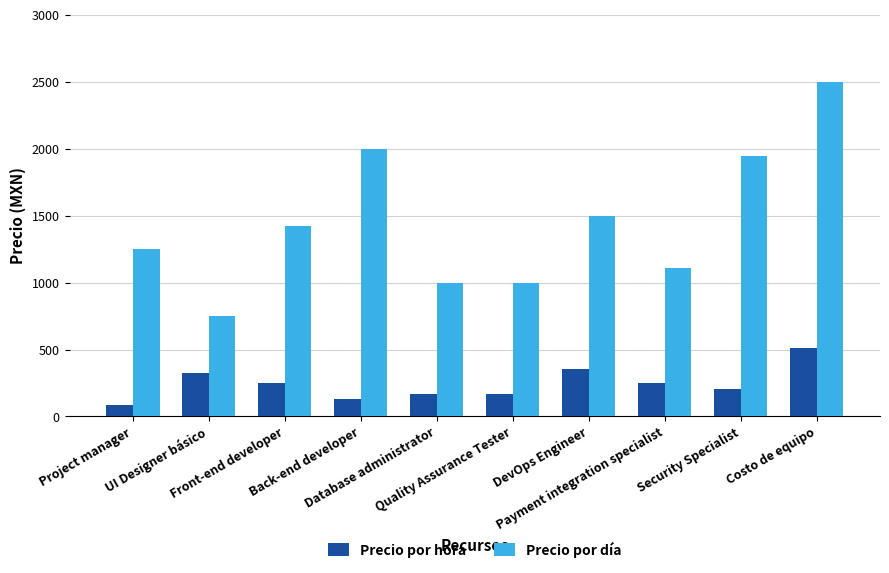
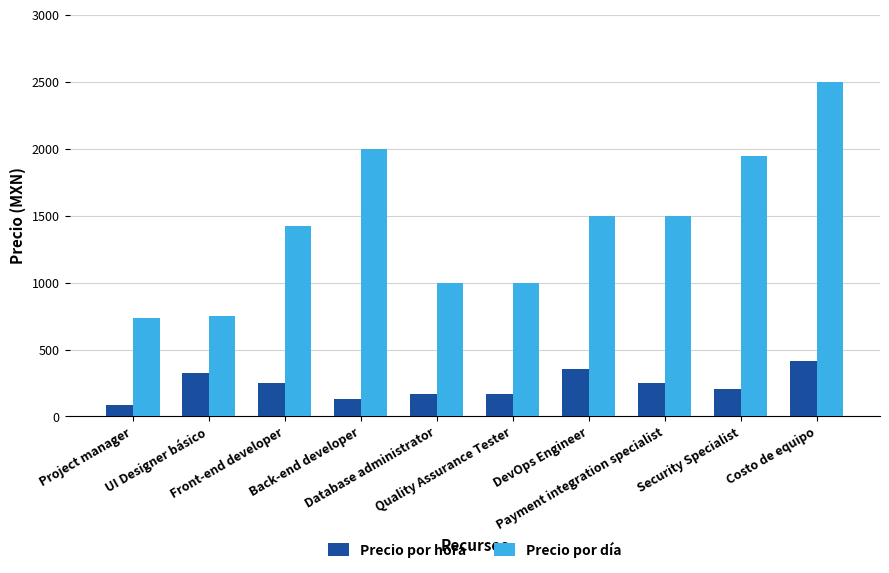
  {
    "Precio por hora": {
      "Project manager": 90,
      "UI Designer básico": 320,
      "Front-end developer": 250,
      "Back-end developer": 130,
      "Database administrator": 170,
      "Quality Assurance Tester": 170,
      "DevOps Engineer": 360,
      "Payment integration specialist": 250,
      "Security Specialist": 210,
-     "Costo de equipo": 510
+     "Costo de equipo": 420
    },
    "Precio por día": {
-     "Project manager": 1250,
+     "Project manager": 730,
      "UI Designer básico": 750,
      "Front-end developer": 1420,
      "Back-end developer": 2000,
      "Database administrator": 1000,
      "Quality Assurance Tester": 1000,
      "DevOps Engineer": 1500,
-     "Payment integration specialist": 1110,
+     "Payment integration specialist": 1500,
      "Security Specialist": 1950,
      "Costo de equipo": 2500
    }
  }
